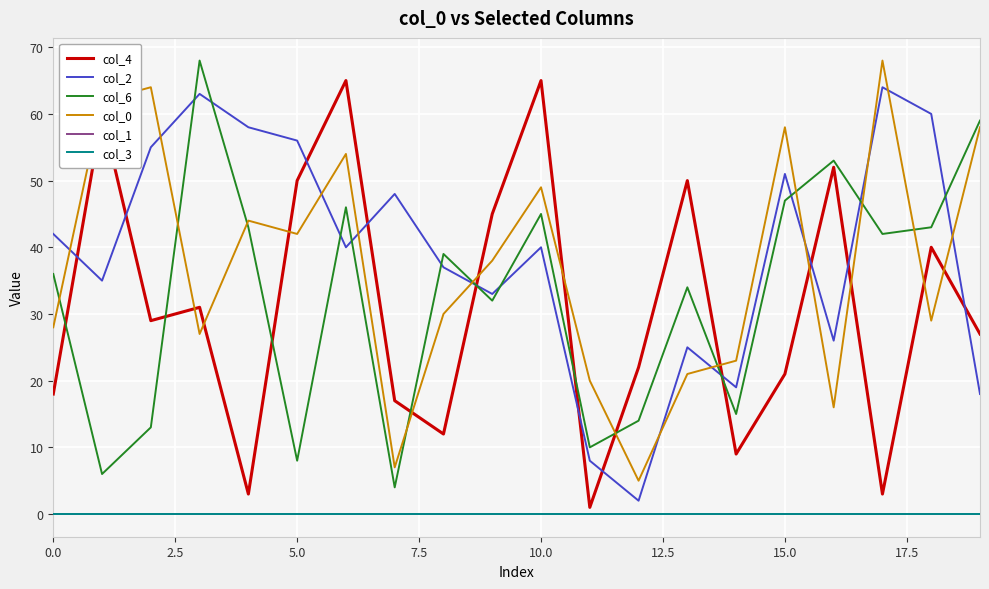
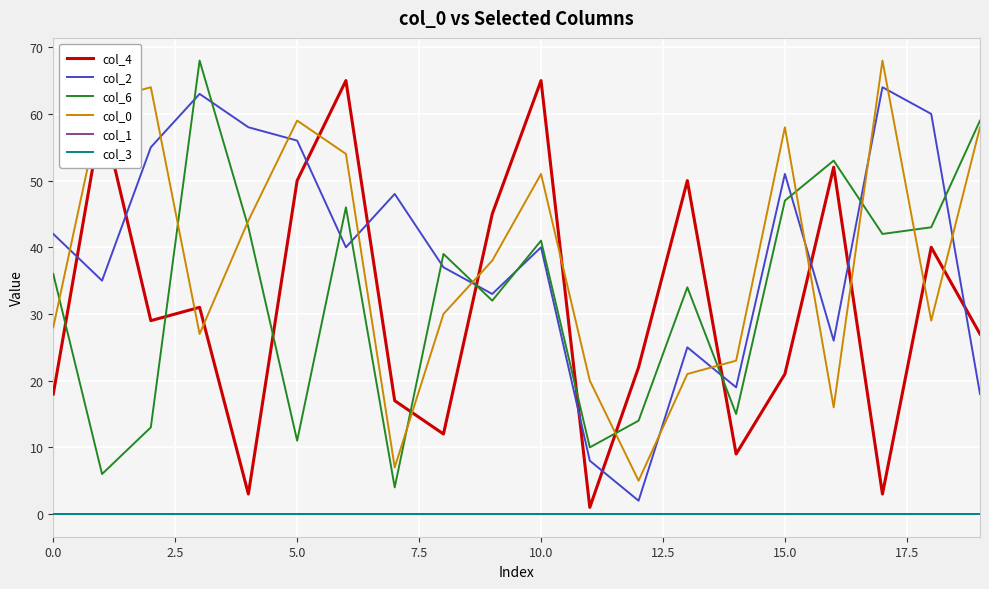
  {
    "col_4": {
      "0.0": 18,
      "5.0": 50,
      "10.0": 65,
      "15.0": 21
    },
    "col_2": {
      "0.0": 42,
      "5.0": 56,
      "10.0": 40,
      "15.0": 51
    },
    "col_6": {
      "0.0": 36,
-     "5.0": 8,
-     "10.0": 45,
+     "5.0": 11,
+     "10.0": 41,
      "15.0": 47
    },
    "col_0": {
      "0.0": 28,
-     "5.0": 42,
-     "10.0": 49,
+     "5.0": 59,
+     "10.0": 51,
      "15.0": 58
    },
    "col_3": {
      "0.0": 0,
      "5.0": 0,
      "10.0": 0,
      "15.0": 0
    }
  }
